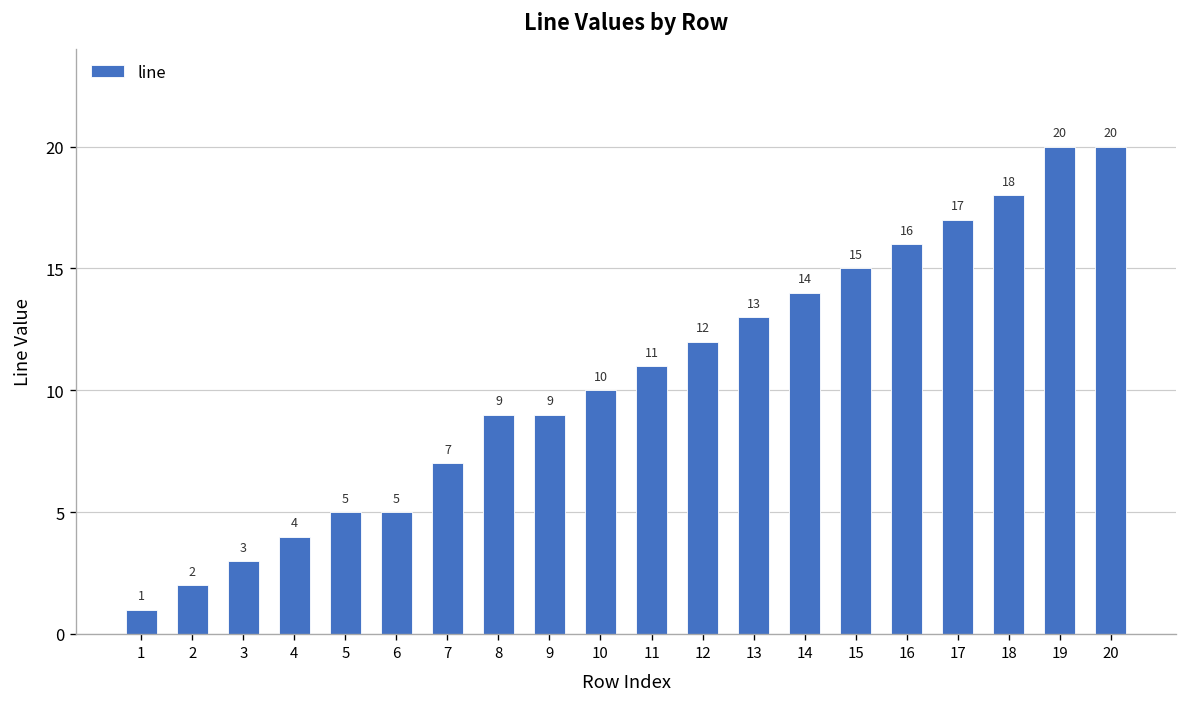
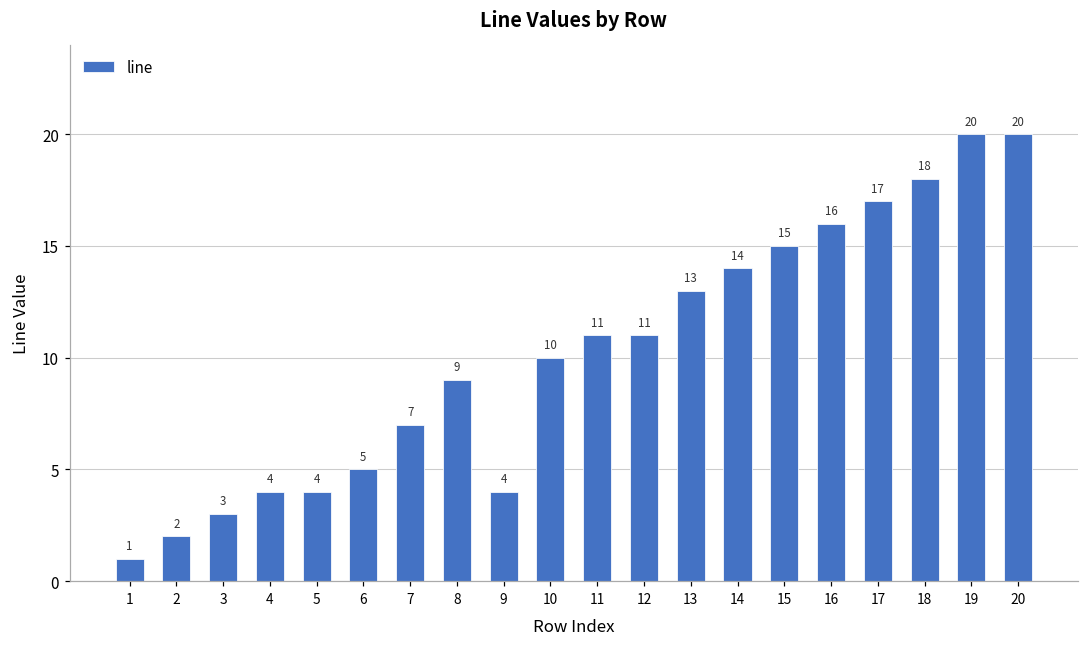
  {
    "1": 1,
    "2": 2,
    "3": 3,
    "4": 4,
-   "5": 5,
+   "5": 4,
    "6": 5,
    "7": 7,
    "8": 9,
-   "9": 9,
+   "9": 4,
    "10": 10,
    "11": 11,
-   "12": 12,
+   "12": 11,
    "13": 13,
    "14": 14,
    "15": 15,
    "16": 16,
    "17": 17,
    "18": 18,
    "19": 20,
    "20": 20
  }
